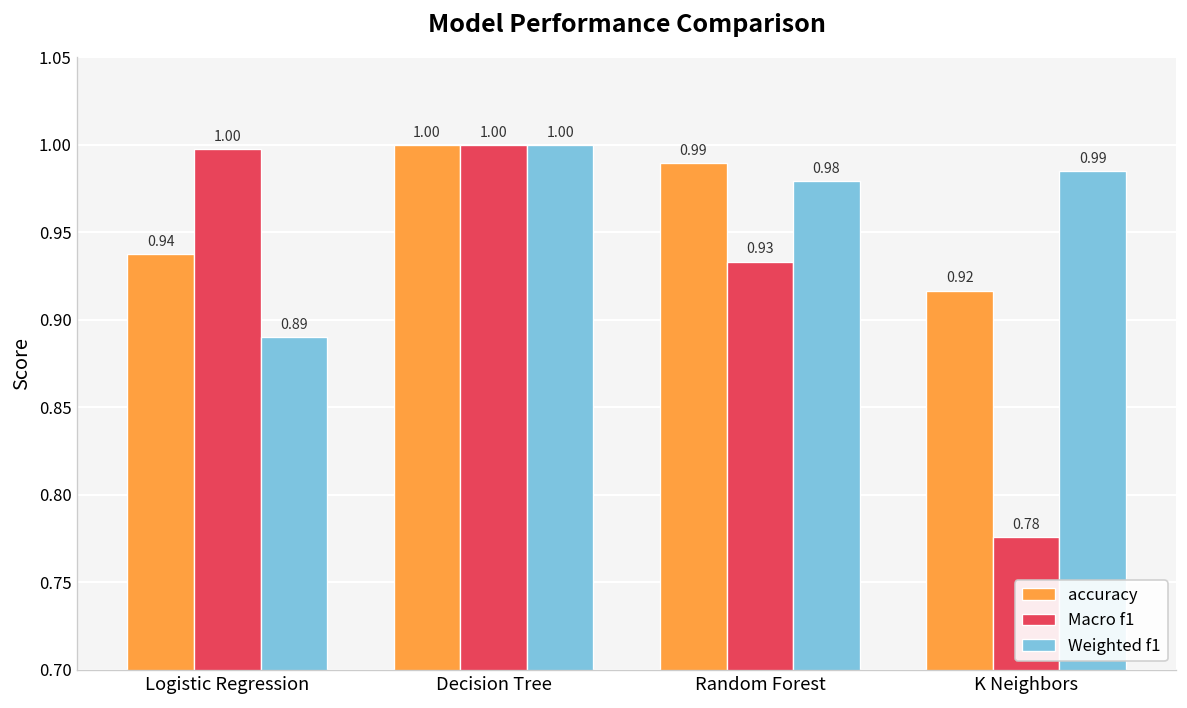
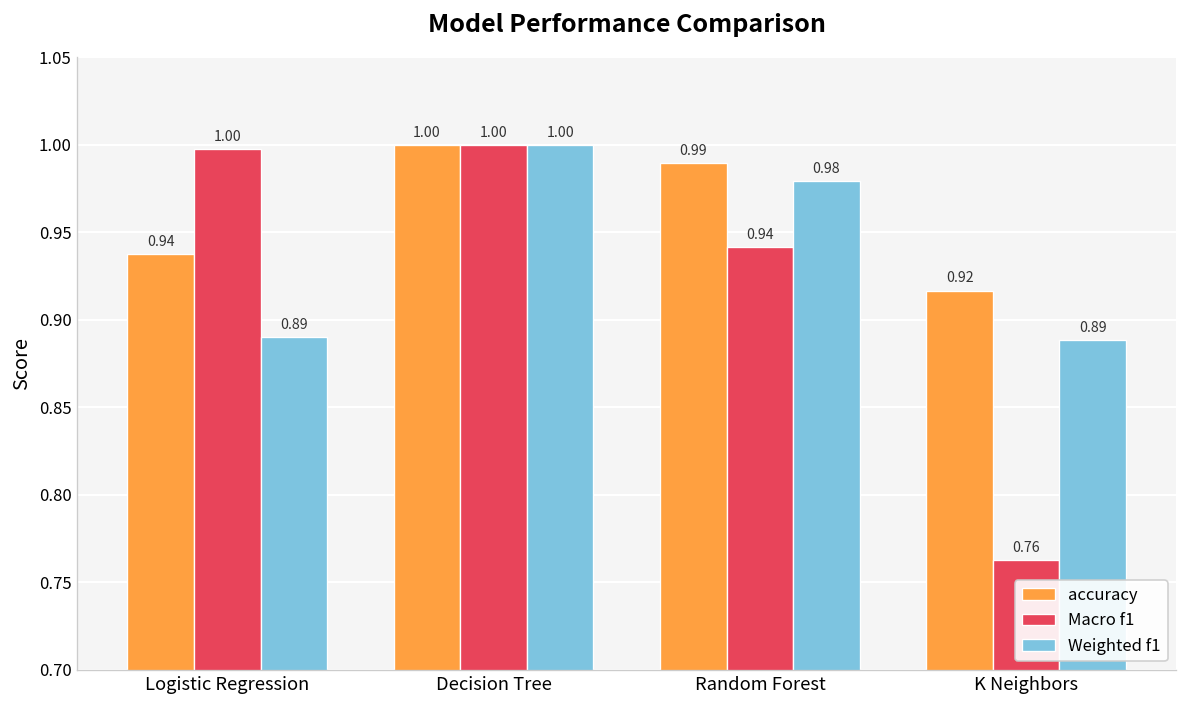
  {
    "accuracy": {
      "Logistic Regression": 0.94,
      "Decision Tree": 1.00,
      "Random Forest": 0.99,
      "K Neighbors": 0.92
    },
    "Macro f1": {
      "Logistic Regression": 1.00,
      "Decision Tree": 1.00,
-     "Random Forest": 0.93,
-     "K Neighbors": 0.78
+     "Random Forest": 0.94,
+     "K Neighbors": 0.76
    },
    "Weighted f1": {
      "Logistic Regression": 0.89,
      "Decision Tree": 1.00,
      "Random Forest": 0.98,
-     "K Neighbors": 0.99
+     "K Neighbors": 0.89
    }
  }
